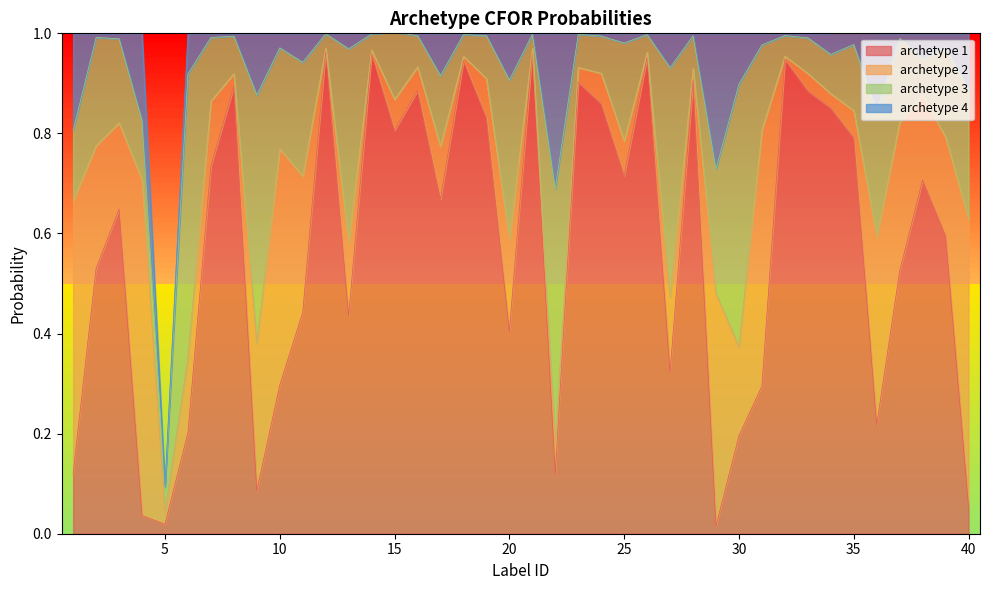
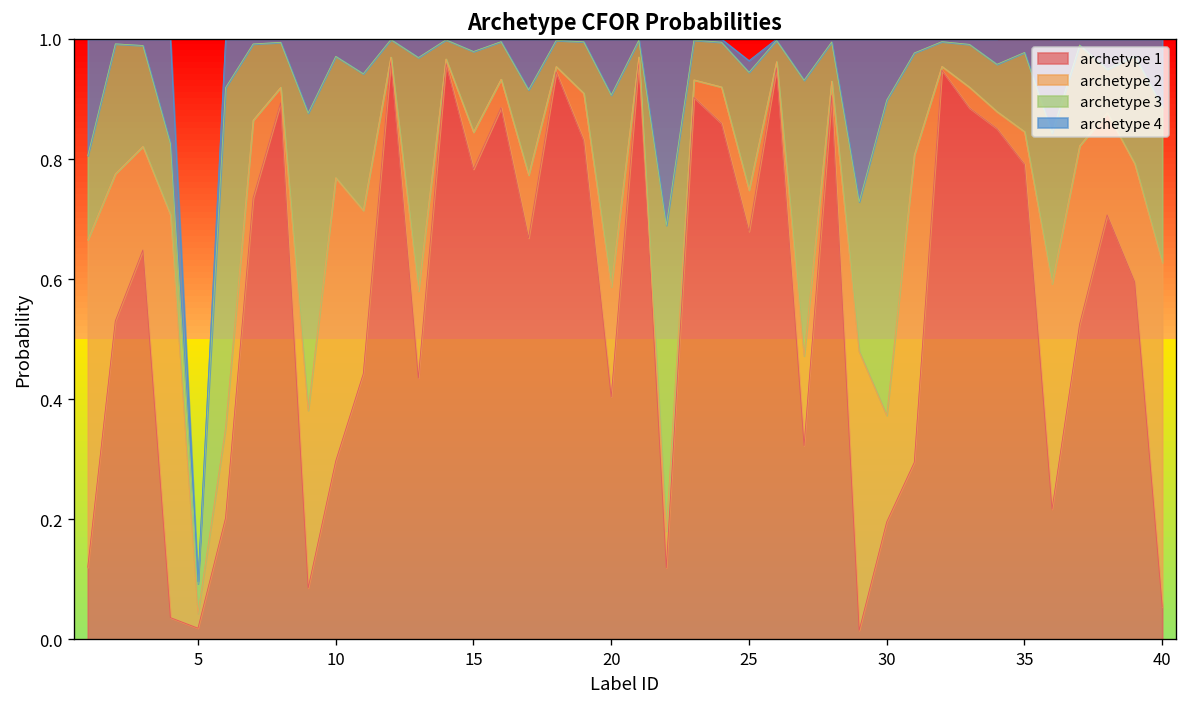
  {
    "archetype 1": {
      "5": 0.02,
      "10": 0.30,
-     "15": 0.81,
+     "15": 0.78,
      "20": 0.40,
-     "25": 0.72,
+     "25": 0.68,
      "30": 0.20,
      "35": 0.79,
      "40": 0.05
    },
    "archetype 2": {
      "5": 0.02,
      "10": 0.47,
      "15": 0.06,
      "20": 0.18,
      "25": 0.07,
      "30": 0.18,
      "35": 0.05,
      "40": 0.57
    },
    "archetype 3": {
      "10": 0.20,
      "15": 0.13,
      "20": 0.32,
      "25": 0.20,
      "30": 0.53,
      "35": 0.13
    },
    "archetype 4": {
      "10": 0.03,
      "20": 0.09,
      "25": 0.02,
      "30": 0.10,
      "40": 0.11
    }
  }
